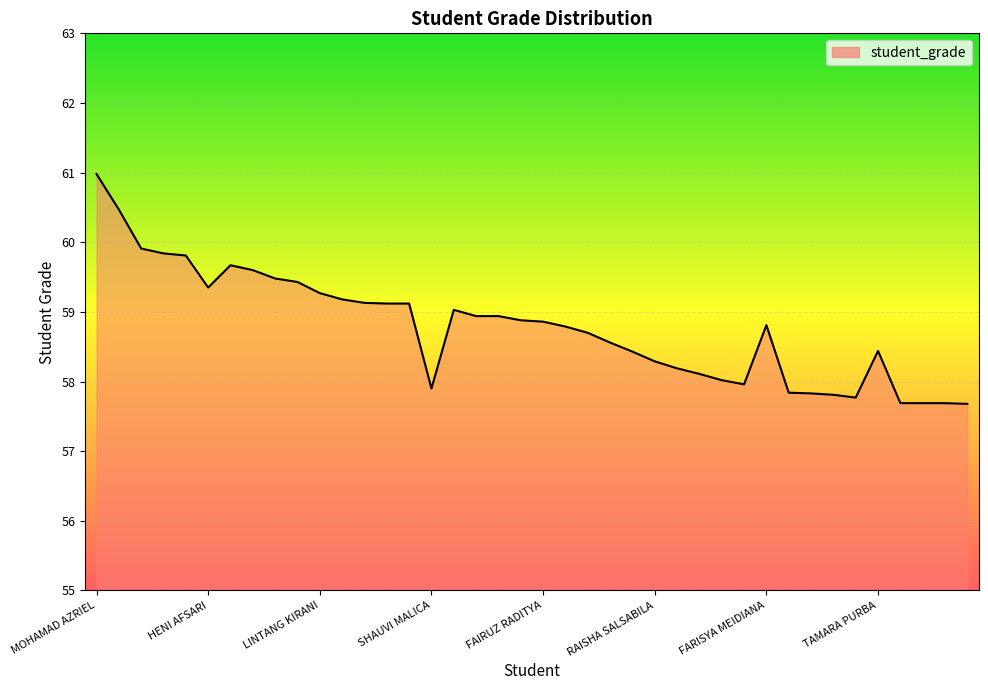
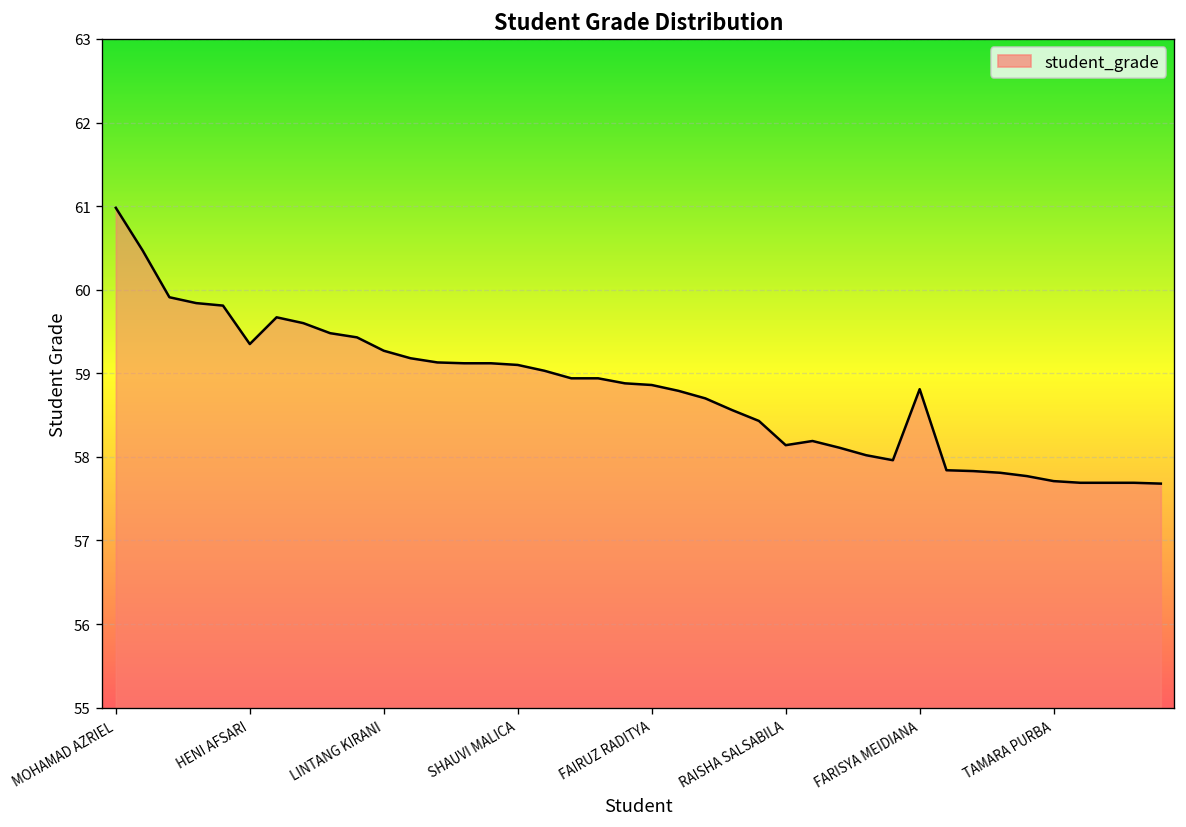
  {
    "MOHAMAD AZRIEL": 61.0,
    "HENI AFSARI": 59.4,
    "LINTANG KIRANI": 59.3,
-   "SHAUVI MALICA": 57.9,
+   "SHAUVI MALICA": 59.1,
    "FAIRUZ RADITYA": 58.9,
-   "RAISHA SALSABILA": 58.3,
+   "RAISHA SALSABILA": 58.1,
    "FARISYA MEIDIANA": 58.8,
-   "TAMARA PURBA": 58.4
+   "TAMARA PURBA": 57.7
  }
